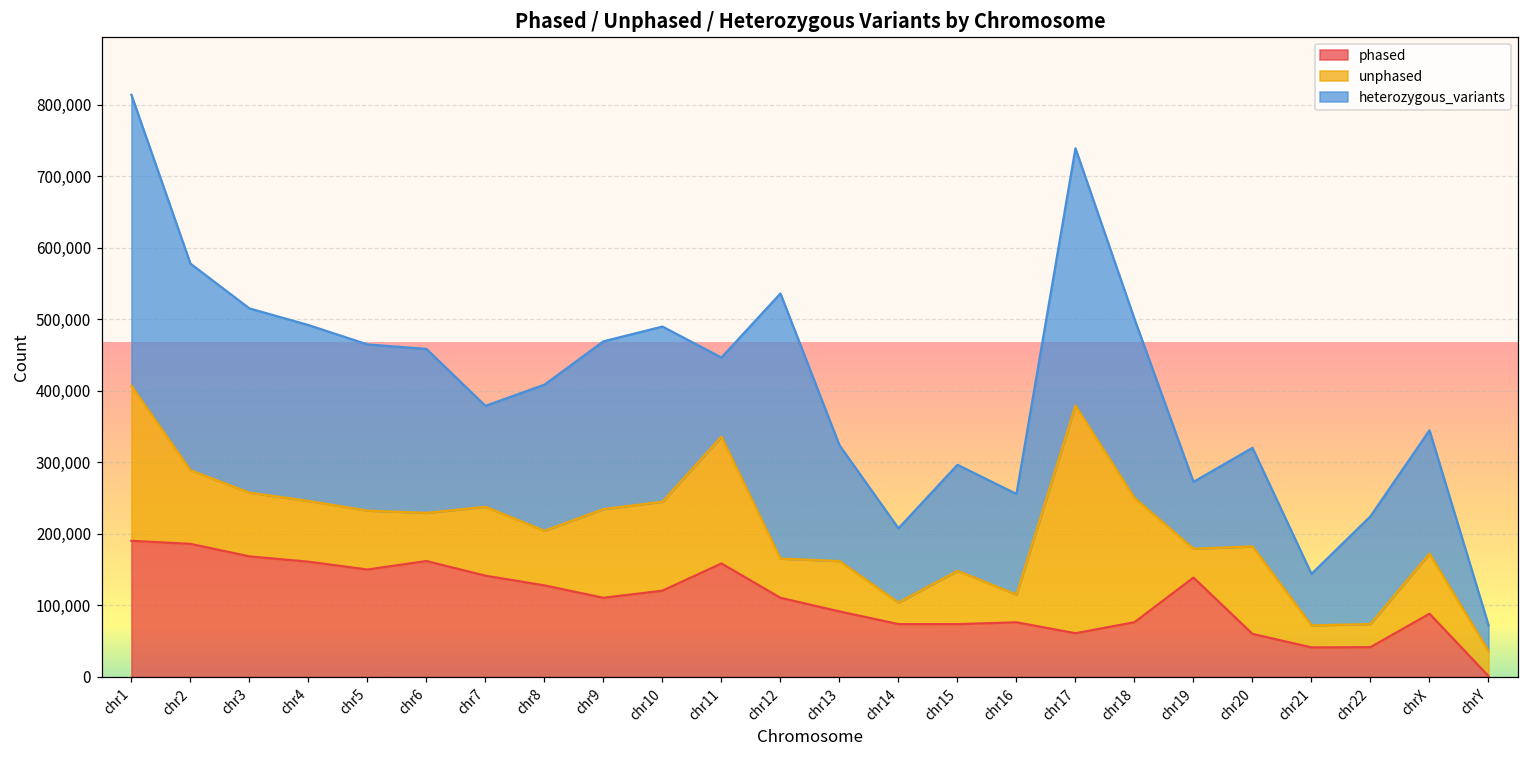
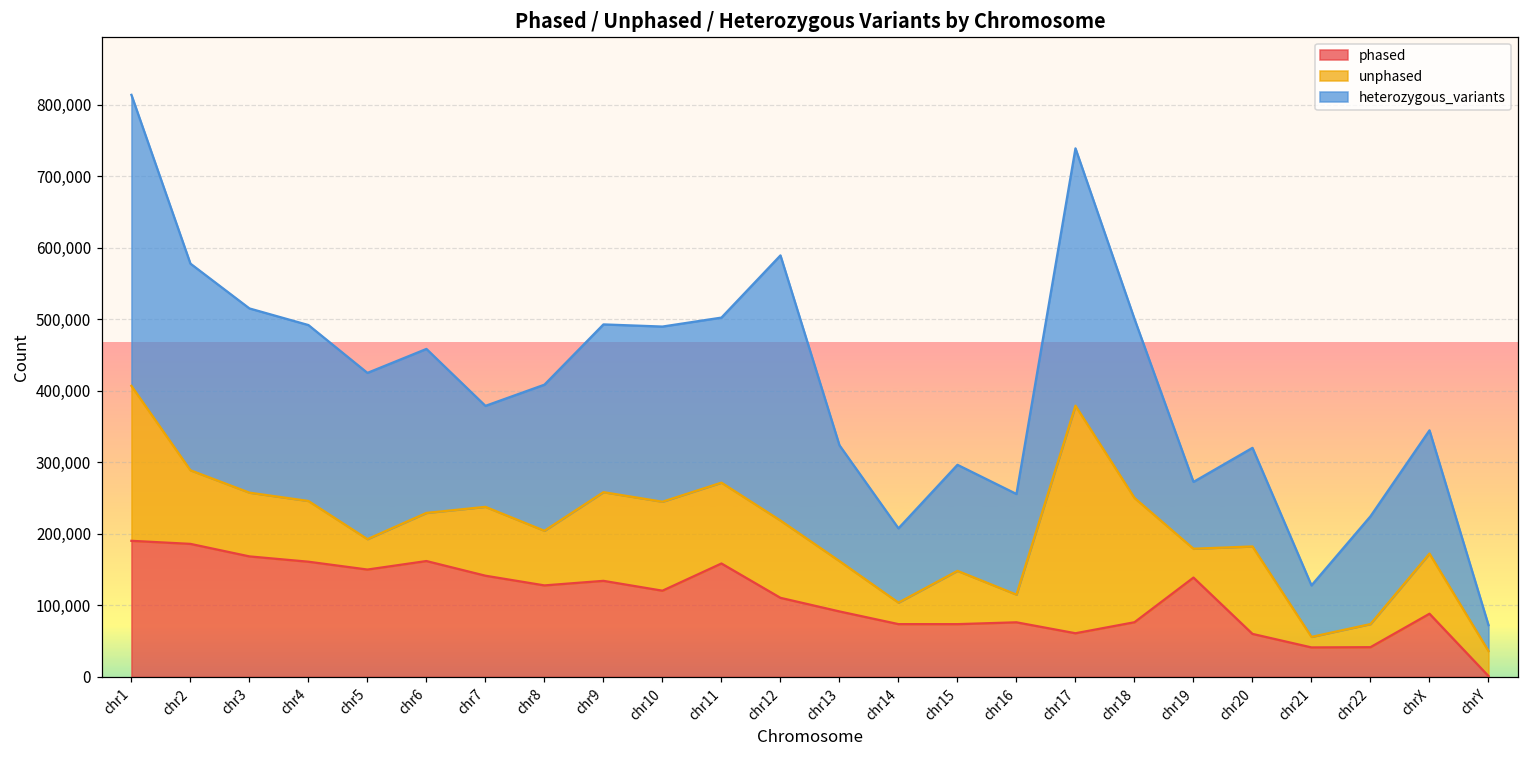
  {
    "phased": {
      "chr1": "190,000",
      "chr2": "190,000",
      "chr3": "170,000",
      "chr4": "160,000",
      "chr5": "150,000",
      "chr6": "160,000",
      "chr7": "140,000",
      "chr8": "130,000",
-     "chr9": "110,000",
+     "chr9": "130,000",
      "chr10": "120,000",
      "chr11": "160,000",
      "chr12": "110,000",
      "chr13": "90,000",
      "chr14": "70,000",
      "chr15": "70,000",
      "chr16": "80,000",
      "chr17": "60,000",
      "chr18": "80,000",
      "chr19": "140,000",
      "chr20": "60,000",
      "chr21": "40,000",
      "chr22": "40,000",
      "chrX": "90,000",
      "chrY": "0"
    },
    "unphased": {
      "chr1": "220,000",
      "chr2": "100,000",
      "chr3": "90,000",
      "chr4": "80,000",
-     "chr5": "80,000",
+     "chr5": "40,000",
      "chr6": "70,000",
      "chr7": "100,000",
      "chr8": "80,000",
      "chr9": "120,000",
      "chr10": "120,000",
-     "chr11": "180,000",
-     "chr12": "50,000",
+     "chr11": "110,000",
+     "chr12": "110,000",
      "chr13": "70,000",
      "chr14": "30,000",
      "chr15": "70,000",
      "chr16": "40,000",
      "chr17": "320,000",
      "chr18": "170,000",
      "chr19": "40,000",
      "chr20": "120,000",
-     "chr21": "30,000",
+     "chr21": "10,000",
      "chr22": "30,000",
      "chrX": "80,000",
      "chrY": "40,000"
    },
    "heterozygous_variants": {
      "chr1": "410,000",
      "chr2": "290,000",
      "chr3": "260,000",
      "chr4": "250,000",
      "chr5": "230,000",
      "chr6": "230,000",
      "chr7": "140,000",
      "chr8": "200,000",
      "chr9": "230,000",
      "chr10": "240,000",
-     "chr11": "110,000",
+     "chr11": "230,000",
      "chr12": "370,000",
      "chr13": "160,000",
      "chr14": "100,000",
      "chr15": "150,000",
      "chr16": "140,000",
      "chr17": "360,000",
      "chr18": "250,000",
      "chr19": "90,000",
      "chr20": "140,000",
      "chr21": "70,000",
      "chr22": "150,000",
      "chrX": "170,000",
      "chrY": "40,000"
    }
  }
